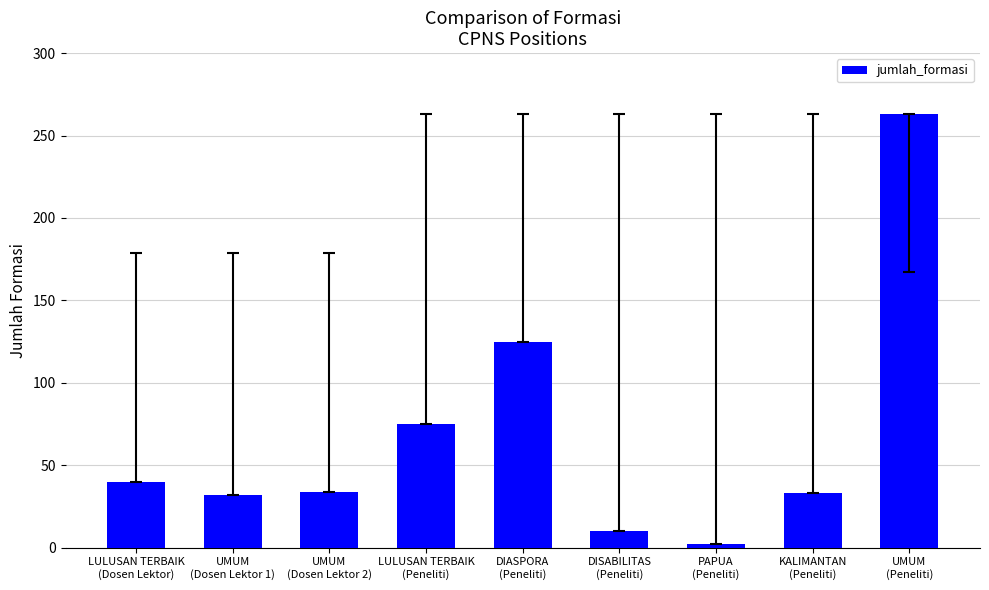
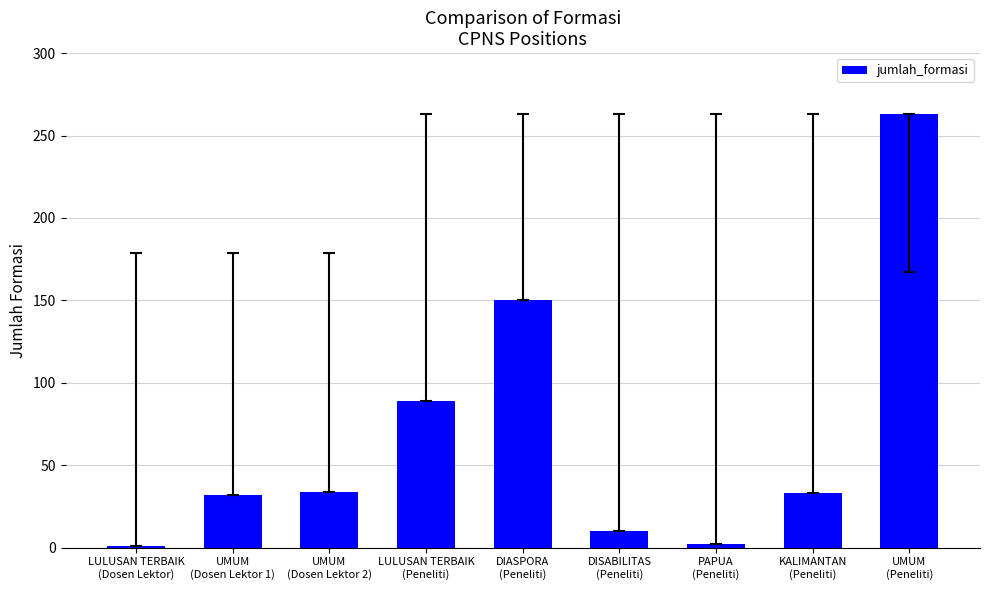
  {
    "jumlah_formasi": {
-     "LULUSAN TERBAIK (Dosen Lektor)": 40,
+     "LULUSAN TERBAIK (Dosen Lektor)": 1,
      "UMUM (Dosen Lektor 1)": 32,
      "UMUM (Dosen Lektor 2)": 34,
-     "LULUSAN TERBAIK (Peneliti)": 75,
-     "DIASPORA (Peneliti)": 125,
+     "LULUSAN TERBAIK (Peneliti)": 89,
+     "DIASPORA (Peneliti)": 150,
      "DISABILITAS (Peneliti)": 10,
      "PAPUA (Peneliti)": 2,
      "KALIMANTAN (Peneliti)": 33,
      "UMUM (Peneliti)": 263
    }
  }
